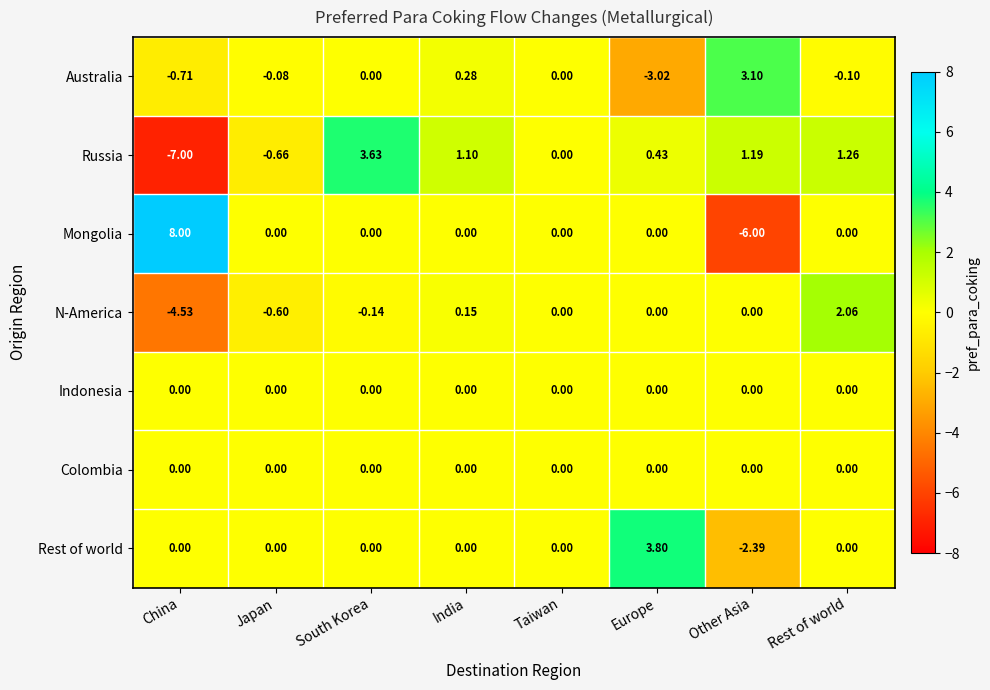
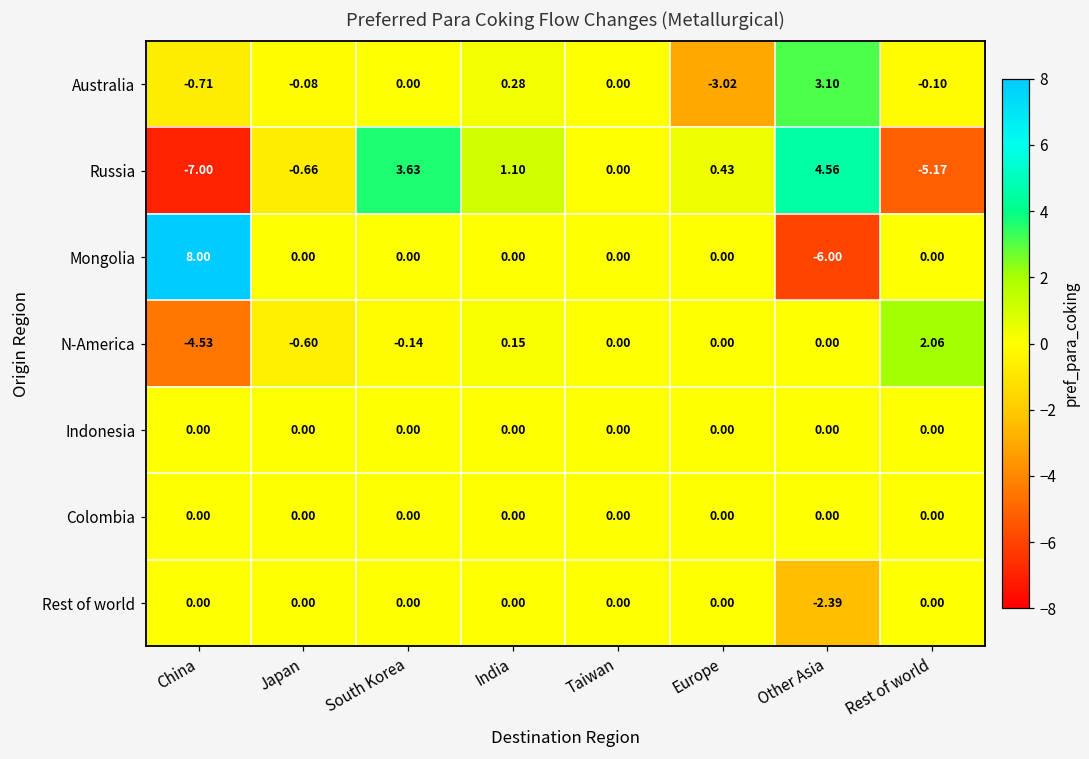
  {
    "Australia": {
      "China": -0.71,
      "Japan": -0.08,
      "South Korea": 0.00,
      "India": 0.28,
      "Taiwan": 0.00,
      "Europe": -3.02,
      "Other Asia": 3.10,
      "Rest of world": -0.10
    },
    "Russia": {
      "China": -7.00,
      "Japan": -0.66,
      "South Korea": 3.63,
      "India": 1.10,
      "Taiwan": 0.00,
      "Europe": 0.43,
-     "Other Asia": 1.19,
-     "Rest of world": 1.26
+     "Other Asia": 4.56,
+     "Rest of world": -5.17
    },
    "Mongolia": {
      "China": 8.00,
      "Japan": 0.00,
      "South Korea": 0.00,
      "India": 0.00,
      "Taiwan": 0.00,
      "Europe": 0.00,
      "Other Asia": -6.00,
      "Rest of world": 0.00
    },
    "N-America": {
      "China": -4.53,
      "Japan": -0.60,
      "South Korea": -0.14,
      "India": 0.15,
      "Taiwan": 0.00,
      "Europe": 0.00,
      "Other Asia": 0.00,
      "Rest of world": 2.06
    },
    "Indonesia": {
      "China": 0.00,
      "Japan": 0.00,
      "South Korea": 0.00,
      "India": 0.00,
      "Taiwan": 0.00,
      "Europe": 0.00,
      "Other Asia": 0.00,
      "Rest of world": 0.00
    },
    "Colombia": {
      "China": 0.00,
      "Japan": 0.00,
      "South Korea": 0.00,
      "India": 0.00,
      "Taiwan": 0.00,
      "Europe": 0.00,
      "Other Asia": 0.00,
      "Rest of world": 0.00
    },
    "Rest of world": {
      "China": 0.00,
      "Japan": 0.00,
      "South Korea": 0.00,
      "India": 0.00,
      "Taiwan": 0.00,
-     "Europe": 3.80,
+     "Europe": 0.00,
      "Other Asia": -2.39,
      "Rest of world": 0.00
    }
  }
